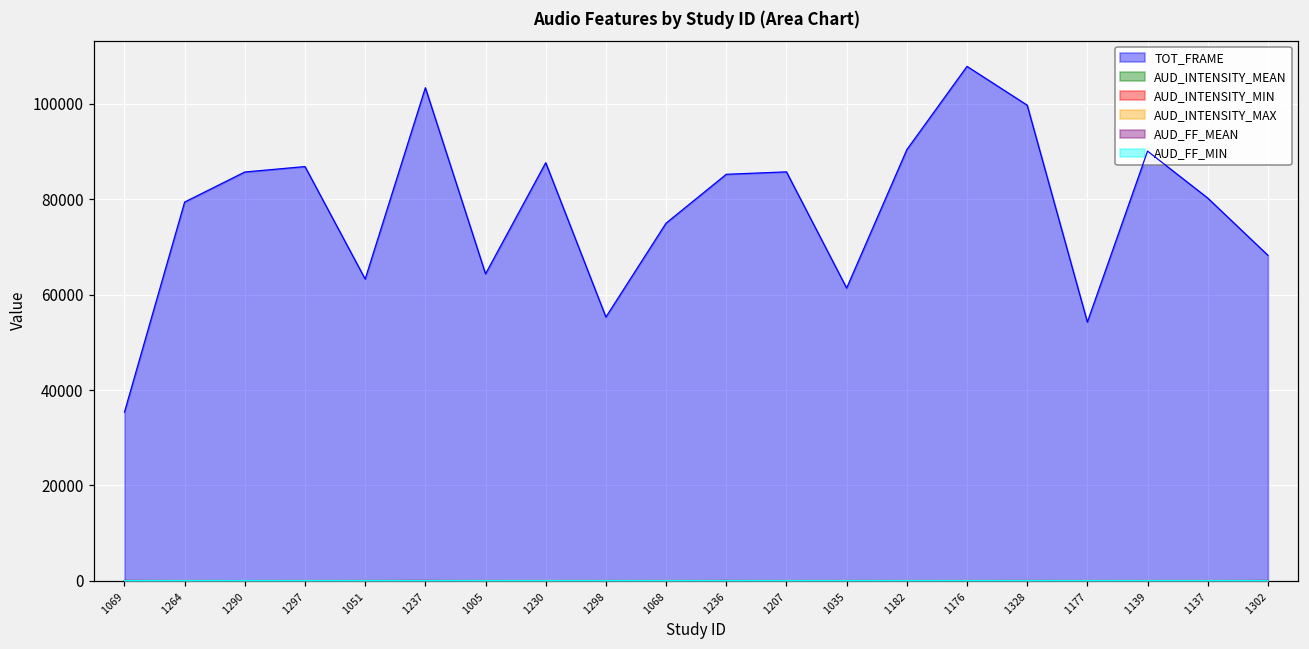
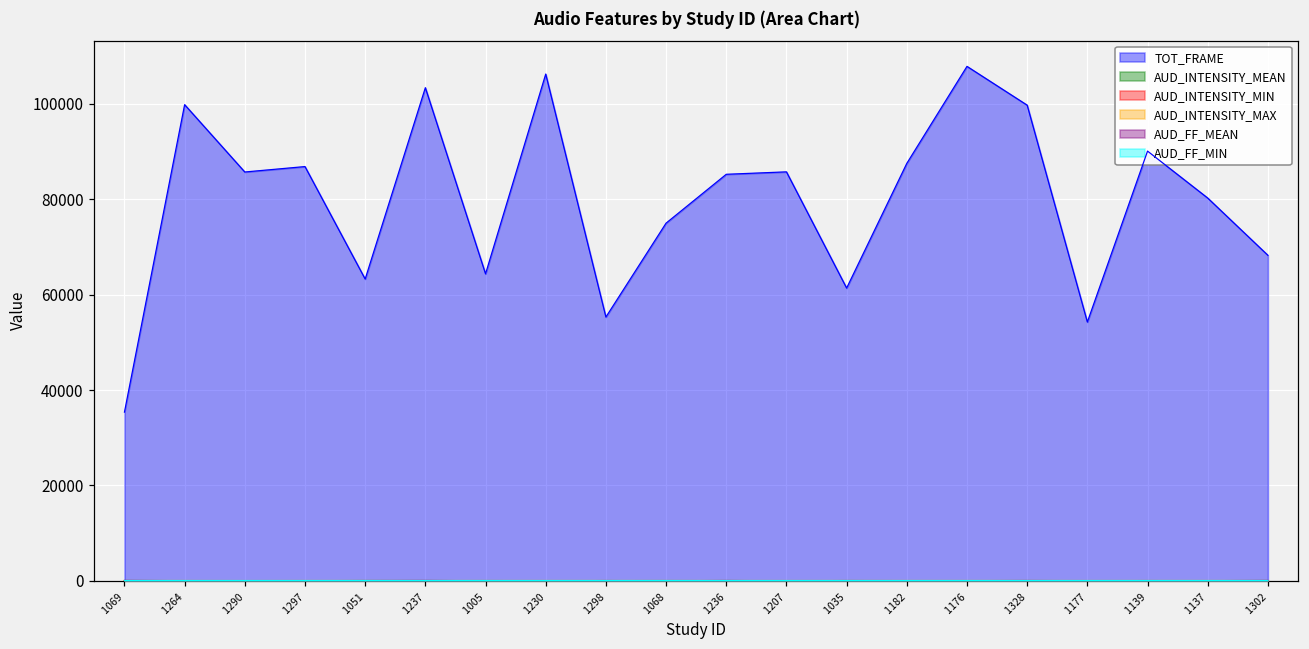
  {
    "TOT_FRAME": {
      "1069": 35000,
-     "1264": 79000,
+     "1264": 100000,
      "1290": 86000,
      "1297": 87000,
      "1051": 63000,
      "1237": 103000,
      "1005": 64000,
-     "1230": 88000,
+     "1230": 106000,
      "1298": 55000,
      "1068": 75000,
      "1236": 85000,
      "1207": 86000,
      "1035": 61000,
-     "1182": 90000,
+     "1182": 88000,
      "1176": 108000,
      "1328": 100000,
      "1177": 54000,
      "1137": 80000,
      "1302": 68000
    },
    "AUD_FF_MIN": {
      "1069": 0,
      "1264": 0,
      "1290": 0,
      "1297": 0,
      "1051": 0,
      "1237": 0,
      "1005": 0,
      "1230": 0,
      "1298": 0,
      "1068": 0,
      "1236": 0,
      "1207": 0,
      "1035": 0,
      "1182": 0,
      "1176": 0,
      "1328": 0,
      "1177": 0,
      "1139": 0,
      "1137": 0,
      "1302": 0
    }
  }
